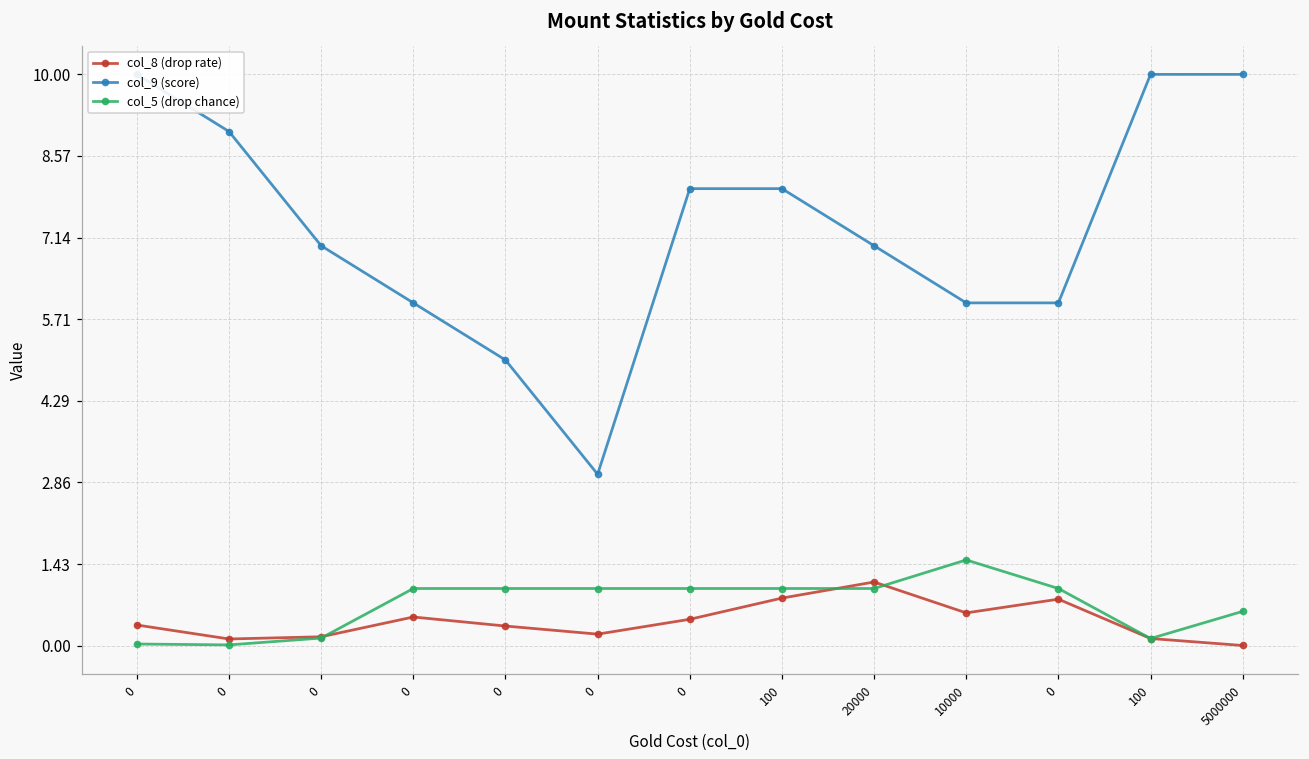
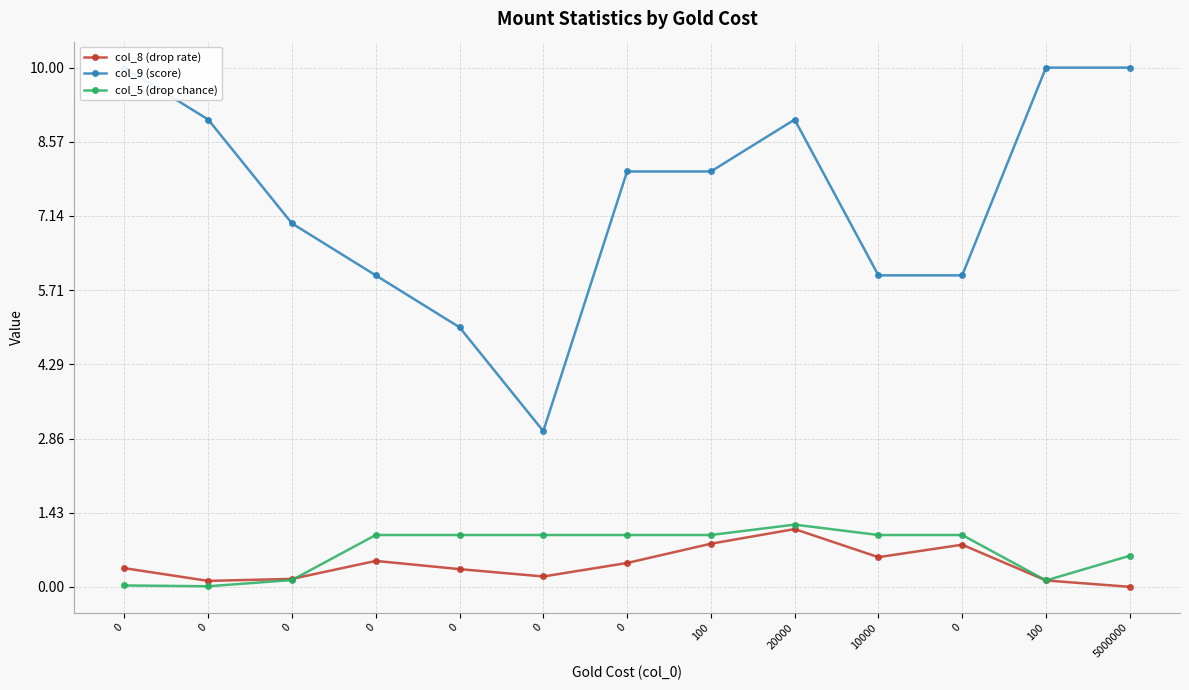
  {
    "col_8 (drop rate)": {
      "20000": 1.1,
      "10000": 0.6,
      "5000000": 0.0
    },
    "col_9 (score)": {
-     "20000": 7,
+     "20000": 9,
      "10000": 6,
      "5000000": 10
    },
    "col_5 (drop chance)": {
-     "20000": 1.0,
-     "10000": 1.5,
+     "20000": 1.2,
+     "10000": 1.0,
      "5000000": 0.6
    }
  }
